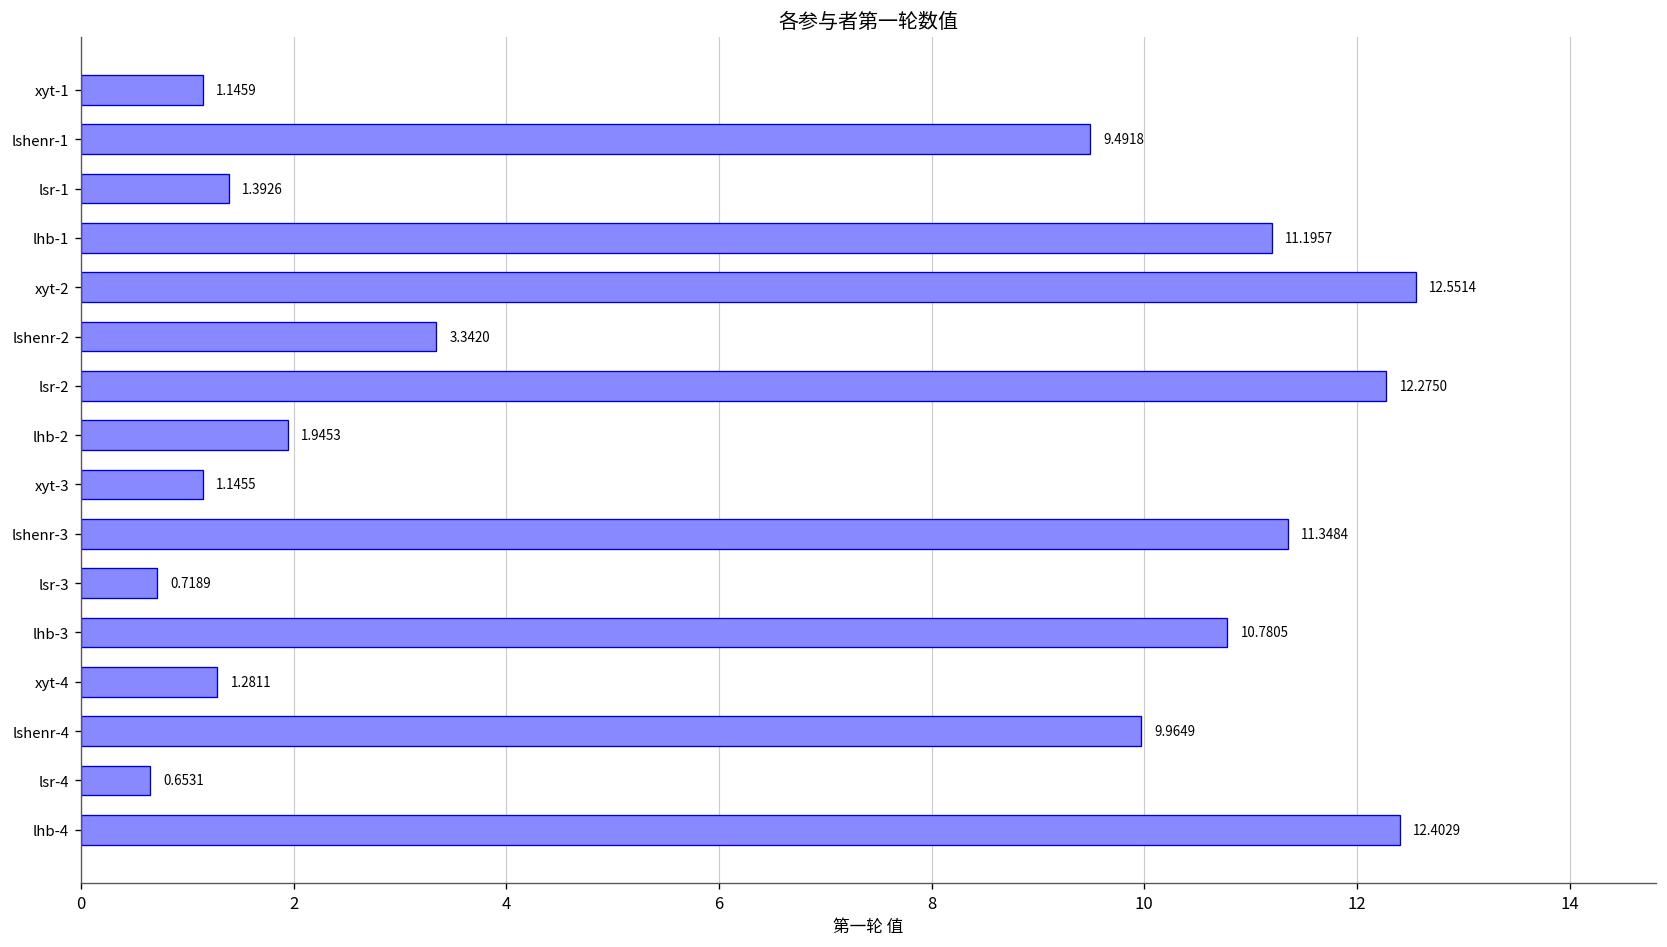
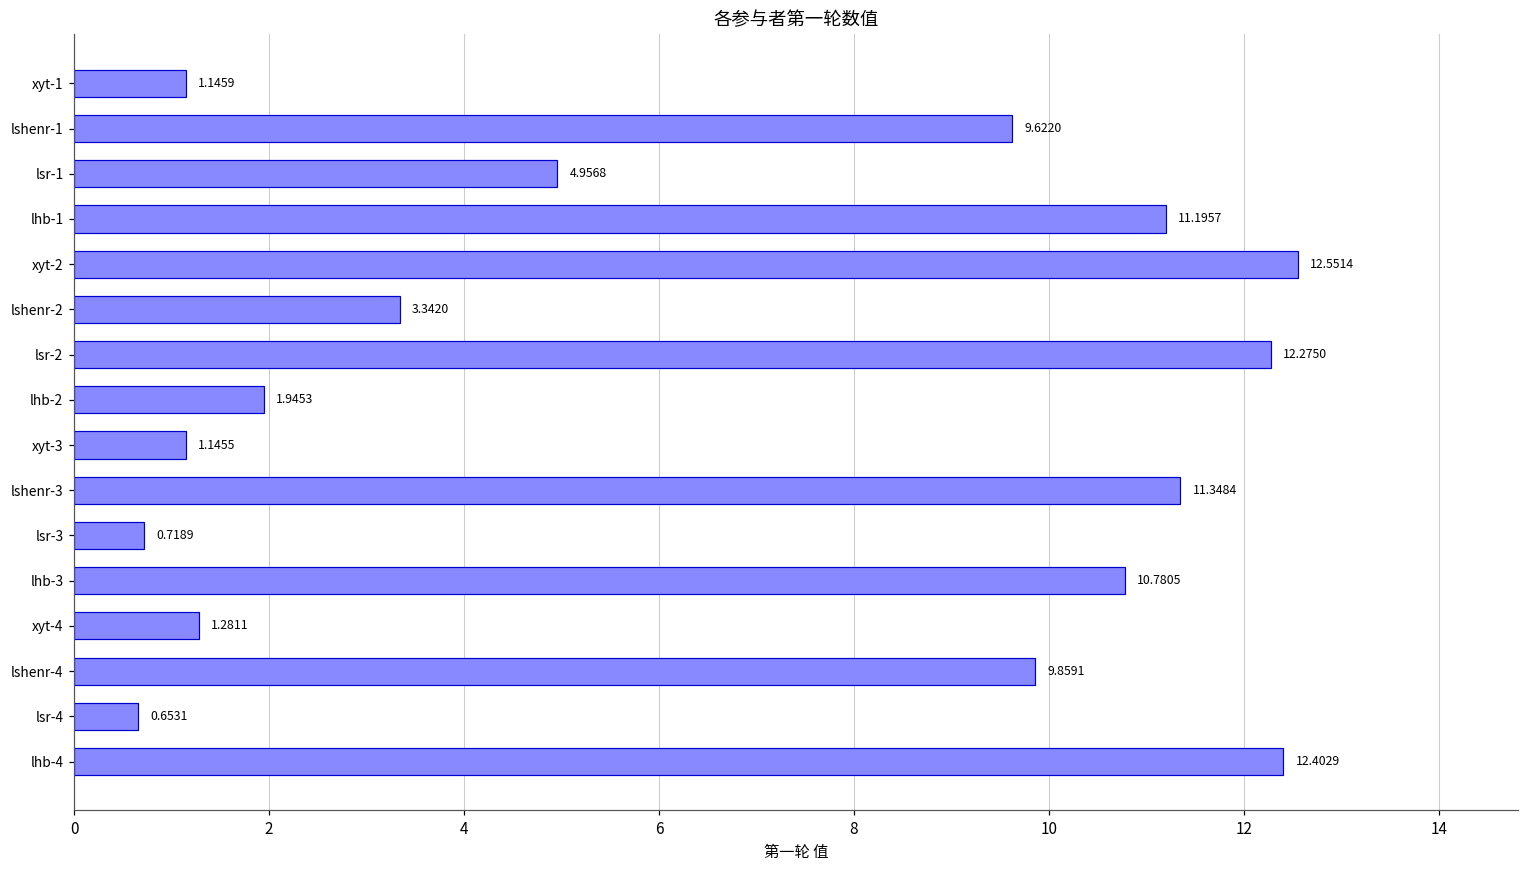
  {
    "xyt-1": 1.1459,
-   "lshenr-1": 9.4918,
-   "lsr-1": 1.3926,
+   "lshenr-1": 9.6220,
+   "lsr-1": 4.9568,
    "lhb-1": 11.1957,
    "xyt-2": 12.5514,
    "lshenr-2": 3.3420,
    "lsr-2": 12.2750,
    "lhb-2": 1.9453,
    "xyt-3": 1.1455,
    "lshenr-3": 11.3484,
    "lsr-3": 0.7189,
    "lhb-3": 10.7805,
    "xyt-4": 1.2811,
-   "lshenr-4": 9.9649,
+   "lshenr-4": 9.8591,
    "lsr-4": 0.6531,
    "lhb-4": 12.4029
  }
